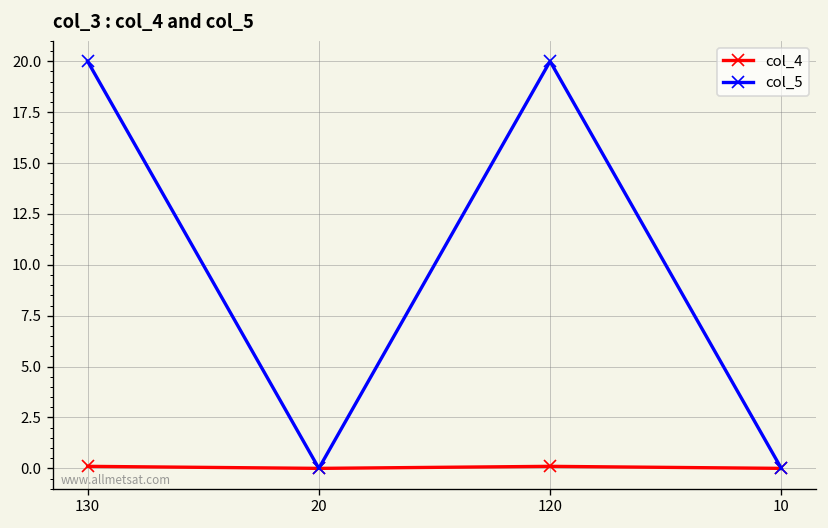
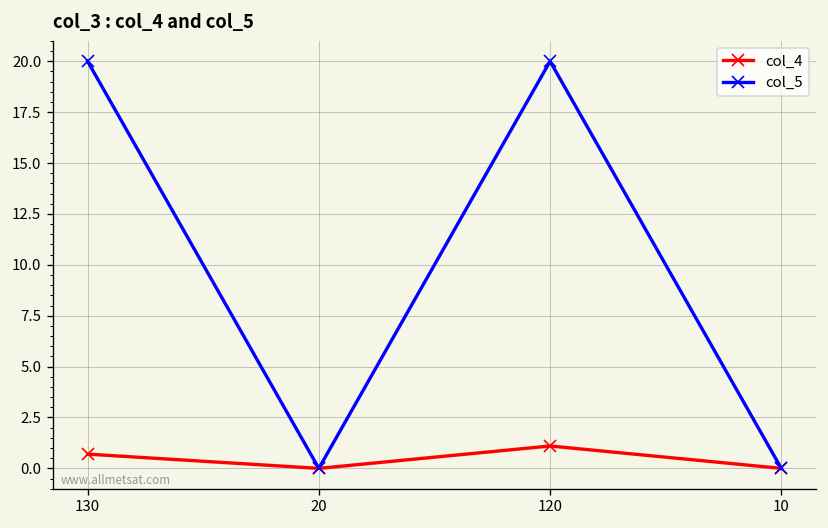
  {
    "col_4": {
-     "130": 0.1,
-     "120": 0.1
+     "130": 0.7,
+     "120": 1.1
    },
    "col_5": {
      "130": 20.0,
      "120": 20.0
    }
  }
